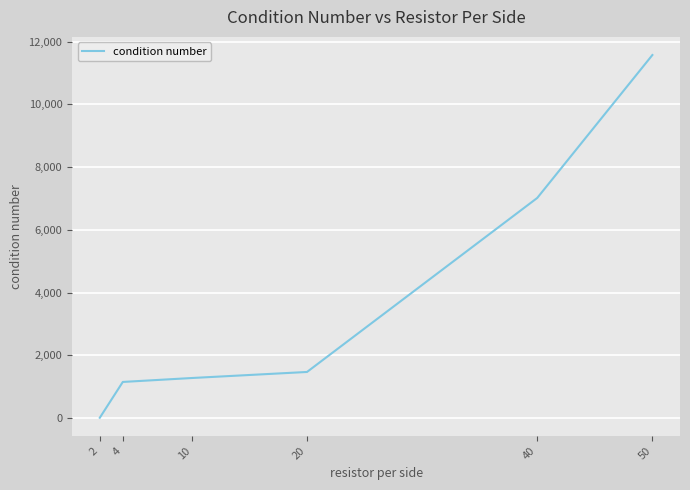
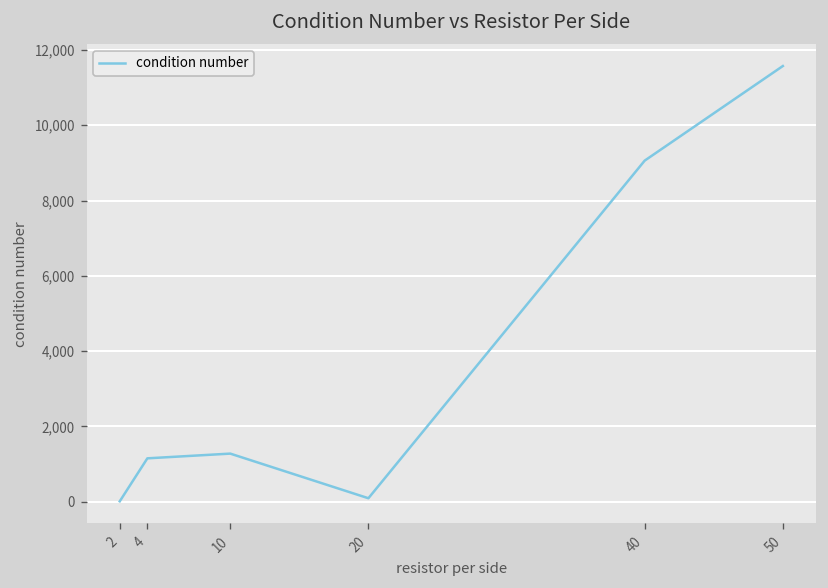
  {
    "2": "0",
    "4": "1,100",
    "10": "1,300",
-   "20": "1,500",
-   "40": "7,000",
+   "20": "100",
+   "40": "9,100",
    "50": "11,600"
  }
